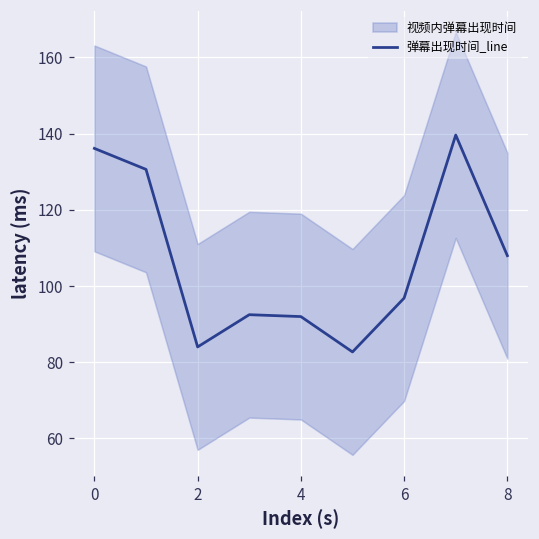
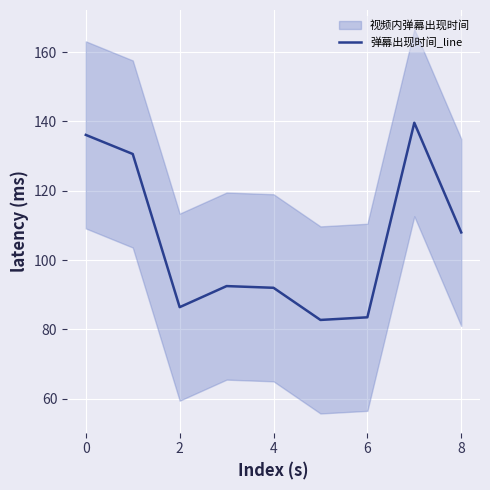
  {
    "弹幕出现时间_line": {
      "0": 136,
-     "2": 84,
+     "2": 86,
      "4": 92,
-     "6": 97,
+     "6": 83,
      "8": 108
    }
  }
